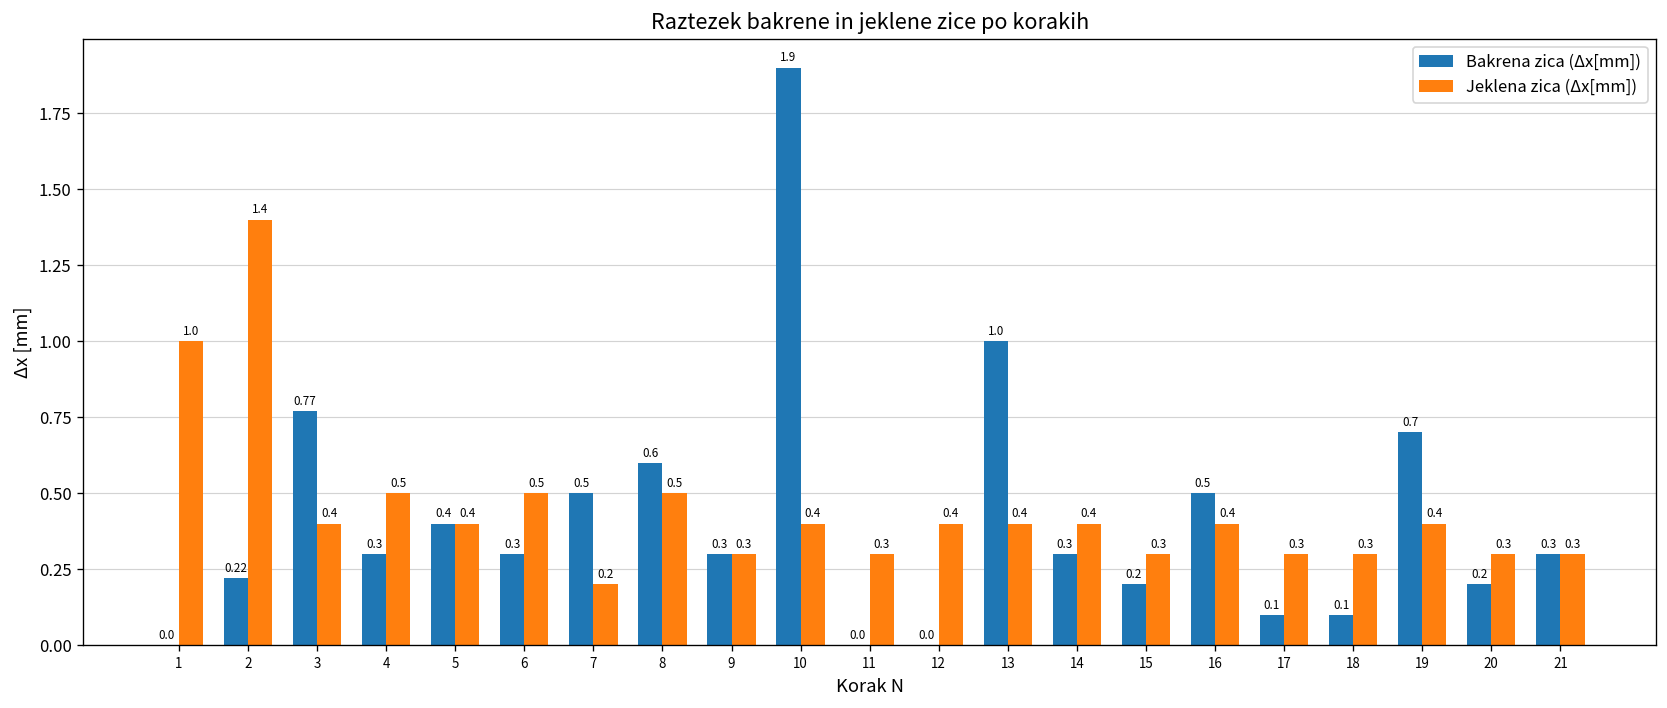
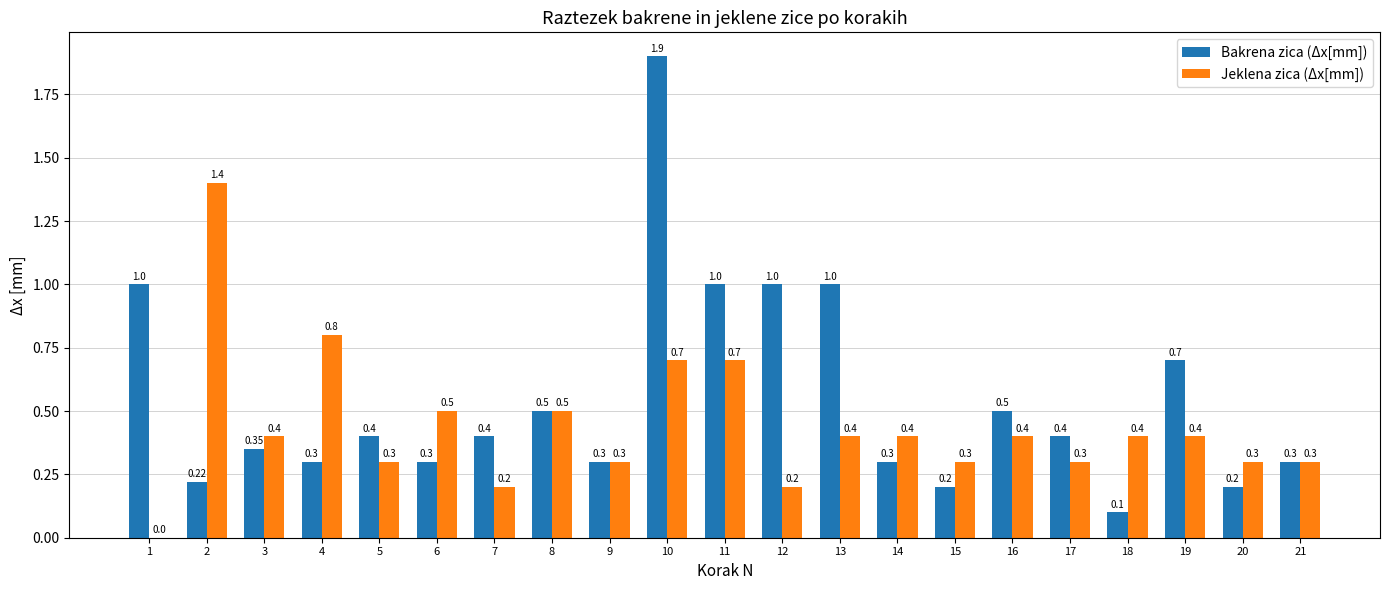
  {
    "Bakrena zica (Δx[mm])": {
-     "1": 0.0,
+     "1": 1.0,
      "2": 0.22,
-     "3": 0.77,
+     "3": 0.35,
      "4": 0.3,
      "5": 0.4,
      "6": 0.3,
-     "7": 0.5,
-     "8": 0.6,
+     "7": 0.4,
+     "8": 0.5,
      "9": 0.3,
      "10": 1.9,
-     "11": 0.0,
-     "12": 0.0,
+     "11": 1.0,
+     "12": 1.0,
      "13": 1.0,
      "14": 0.3,
      "15": 0.2,
      "16": 0.5,
-     "17": 0.1,
+     "17": 0.4,
      "18": 0.1,
      "19": 0.7,
      "20": 0.2,
      "21": 0.3
    },
    "Jeklena zica (Δx[mm])": {
-     "1": 1.0,
+     "1": 0.0,
      "2": 1.4,
      "3": 0.4,
-     "4": 0.5,
-     "5": 0.4,
+     "4": 0.8,
+     "5": 0.3,
      "6": 0.5,
      "7": 0.2,
      "8": 0.5,
      "9": 0.3,
-     "10": 0.4,
-     "11": 0.3,
-     "12": 0.4,
+     "10": 0.7,
+     "11": 0.7,
+     "12": 0.2,
      "13": 0.4,
      "14": 0.4,
      "15": 0.3,
      "16": 0.4,
      "17": 0.3,
-     "18": 0.3,
+     "18": 0.4,
      "19": 0.4,
      "20": 0.3,
      "21": 0.3
    }
  }
